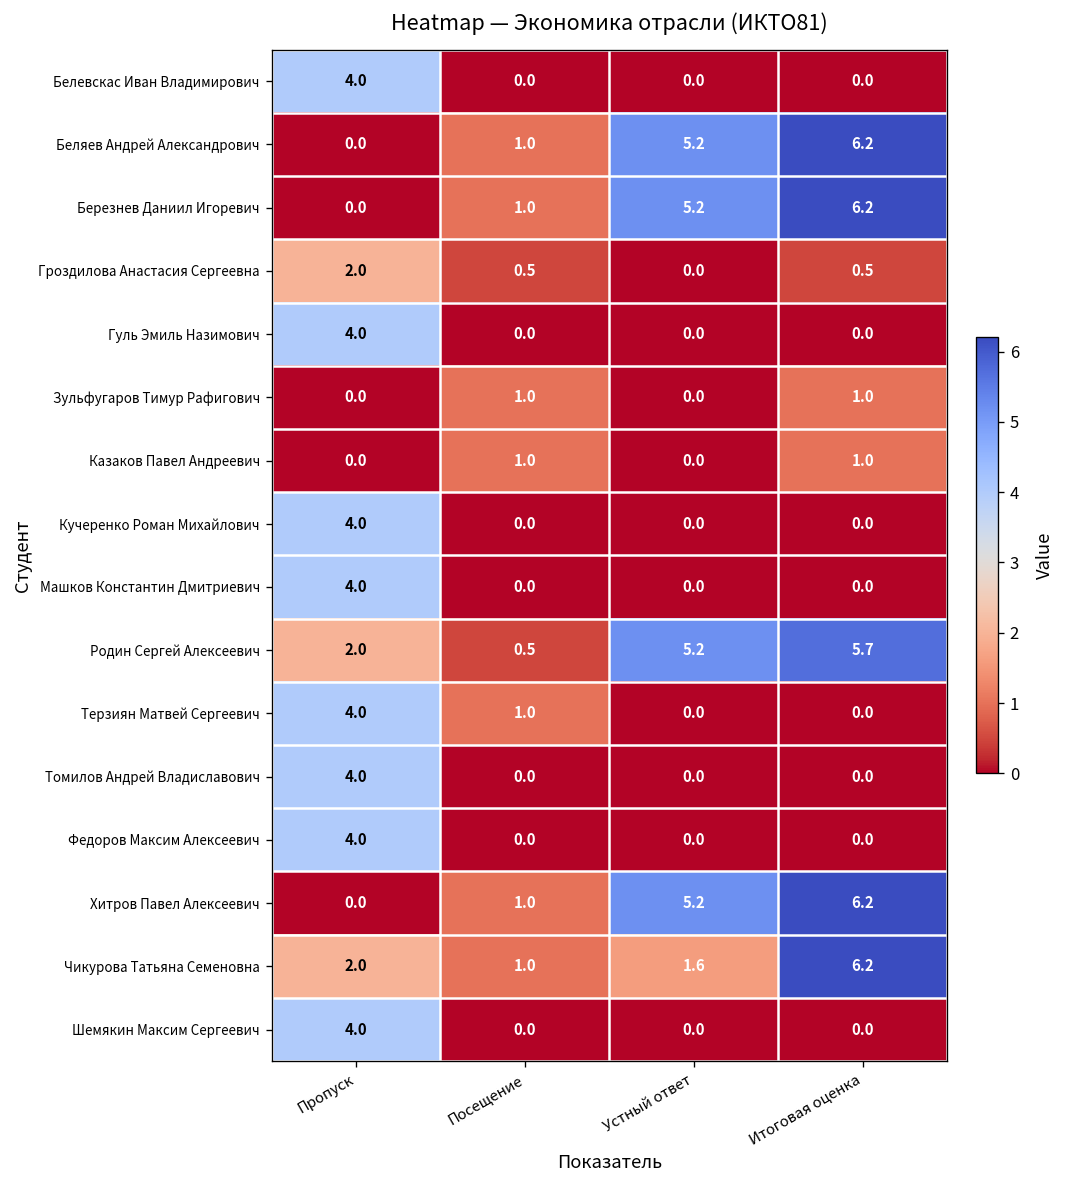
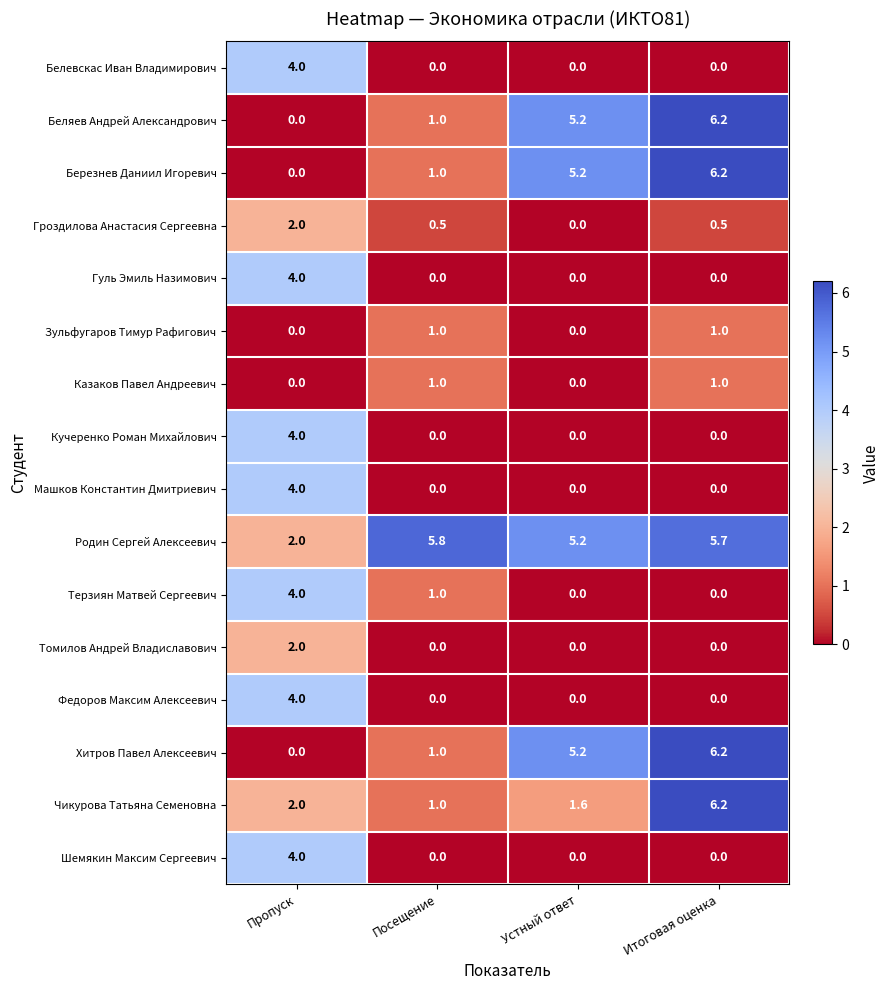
  {
    "Белевскас Иван Владимирович": {
      "Пропуск": 4.0,
      "Посещение": 0.0,
      "Устный ответ": 0.0,
      "Итоговая оценка": 0.0
    },
    "Беляев Андрей Александрович": {
      "Пропуск": 0.0,
      "Посещение": 1.0,
      "Устный ответ": 5.2,
      "Итоговая оценка": 6.2
    },
    "Березнев Даниил Игоревич": {
      "Пропуск": 0.0,
      "Посещение": 1.0,
      "Устный ответ": 5.2,
      "Итоговая оценка": 6.2
    },
    "Гроздилова Анастасия Сергеевна": {
      "Пропуск": 2.0,
      "Посещение": 0.5,
      "Устный ответ": 0.0,
      "Итоговая оценка": 0.5
    },
    "Гуль Эмиль Назимович": {
      "Пропуск": 4.0,
      "Посещение": 0.0,
      "Устный ответ": 0.0,
      "Итоговая оценка": 0.0
    },
    "Зульфугаров Тимур Рафигович": {
      "Пропуск": 0.0,
      "Посещение": 1.0,
      "Устный ответ": 0.0,
      "Итоговая оценка": 1.0
    },
    "Казаков Павел Андреевич": {
      "Пропуск": 0.0,
      "Посещение": 1.0,
      "Устный ответ": 0.0,
      "Итоговая оценка": 1.0
    },
    "Кучеренко Роман Михайлович": {
      "Пропуск": 4.0,
      "Посещение": 0.0,
      "Устный ответ": 0.0,
      "Итоговая оценка": 0.0
    },
    "Машков Константин Дмитриевич": {
      "Пропуск": 4.0,
      "Посещение": 0.0,
      "Устный ответ": 0.0,
      "Итоговая оценка": 0.0
    },
    "Родин Сергей Алексеевич": {
      "Пропуск": 2.0,
-     "Посещение": 0.5,
+     "Посещение": 5.8,
      "Устный ответ": 5.2,
      "Итоговая оценка": 5.7
    },
    "Терзиян Матвей Сергеевич": {
      "Пропуск": 4.0,
      "Посещение": 1.0,
      "Устный ответ": 0.0,
      "Итоговая оценка": 0.0
    },
    "Томилов Андрей Владиславович": {
-     "Пропуск": 4.0,
+     "Пропуск": 2.0,
      "Посещение": 0.0,
      "Устный ответ": 0.0,
      "Итоговая оценка": 0.0
    },
    "Федоров Максим Алексеевич": {
      "Пропуск": 4.0,
      "Посещение": 0.0,
      "Устный ответ": 0.0,
      "Итоговая оценка": 0.0
    },
    "Хитров Павел Алексеевич": {
      "Пропуск": 0.0,
      "Посещение": 1.0,
      "Устный ответ": 5.2,
      "Итоговая оценка": 6.2
    },
    "Чикурова Татьяна Семеновна": {
      "Пропуск": 2.0,
      "Посещение": 1.0,
      "Устный ответ": 1.6,
      "Итоговая оценка": 6.2
    },
    "Шемякин Максим Сергеевич": {
      "Пропуск": 4.0,
      "Посещение": 0.0,
      "Устный ответ": 0.0,
      "Итоговая оценка": 0.0
    }
  }
